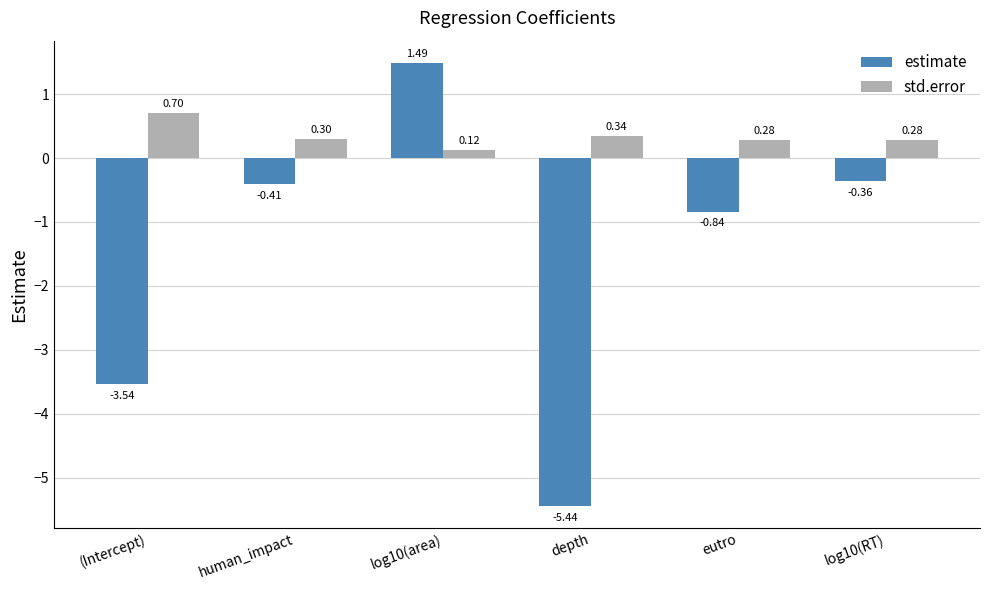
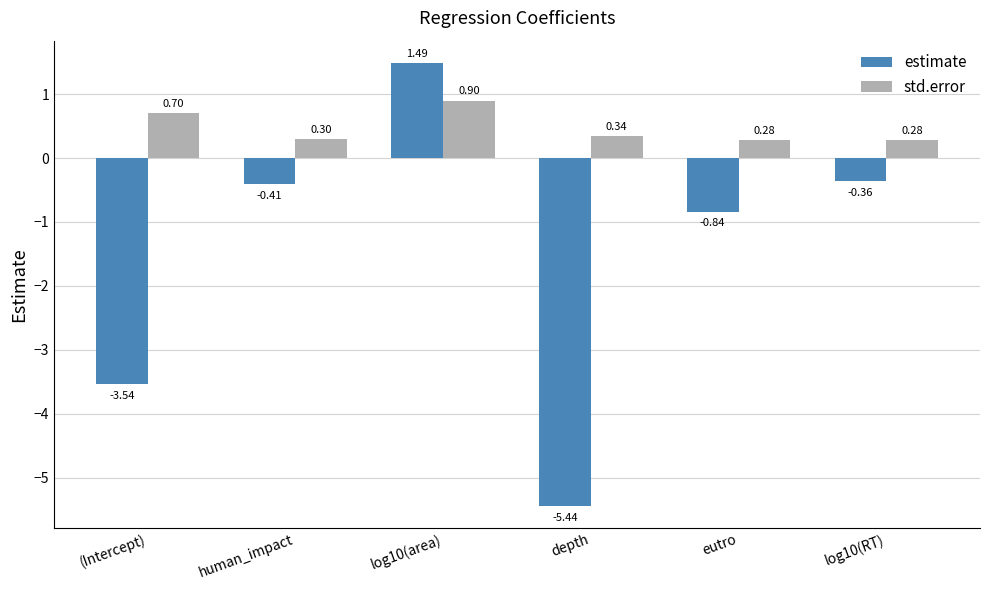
  {
    "estimate": {
      "(Intercept)": -3.54,
      "human_impact": -0.41,
      "log10(area)": 1.49,
      "depth": -5.44,
      "eutro": -0.84,
      "log10(RT)": -0.36
    },
    "std.error": {
      "(Intercept)": 0.70,
      "human_impact": 0.30,
-     "log10(area)": 0.12,
+     "log10(area)": 0.90,
      "depth": 0.34,
      "eutro": 0.28,
      "log10(RT)": 0.28
    }
  }
